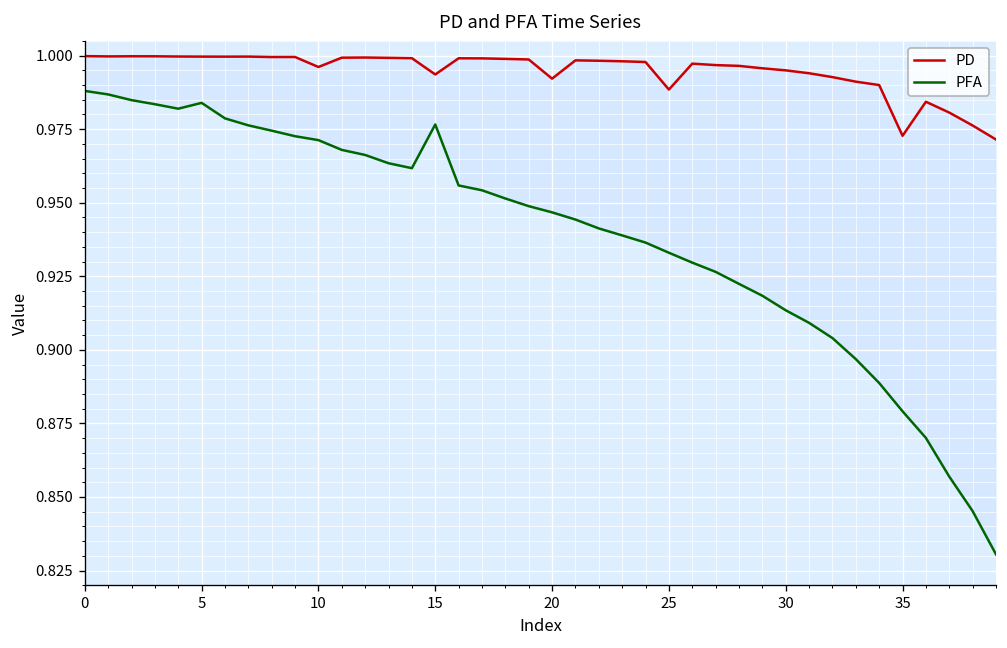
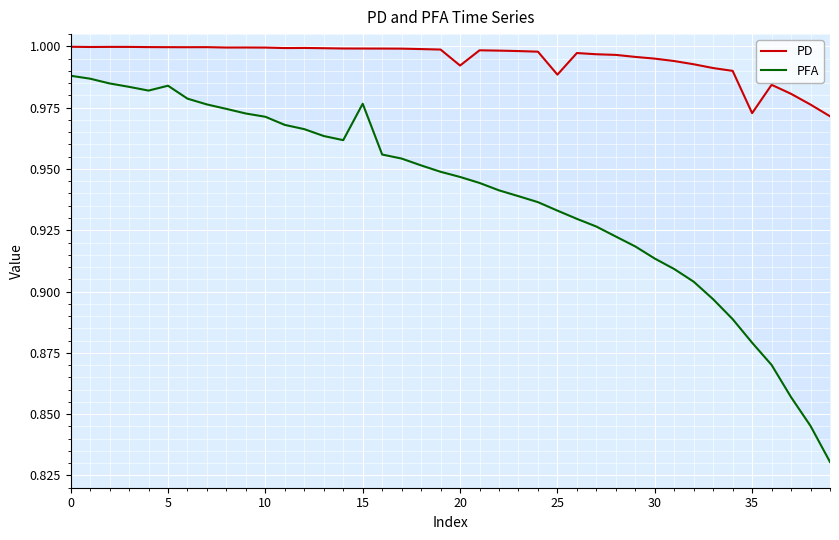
  {
    "PD": {
      "0": 1.000,
      "5": 1.000,
-     "10": 0.996,
-     "15": 0.994,
+     "10": 1.000,
+     "15": 0.999,
      "20": 0.992,
      "25": 0.988,
      "30": 0.995,
      "35": 0.973
    },
    "PFA": {
      "0": 0.988,
      "5": 0.984,
      "10": 0.971,
      "15": 0.977,
      "20": 0.947,
      "25": 0.933,
      "30": 0.913,
      "35": 0.879
    }
  }
